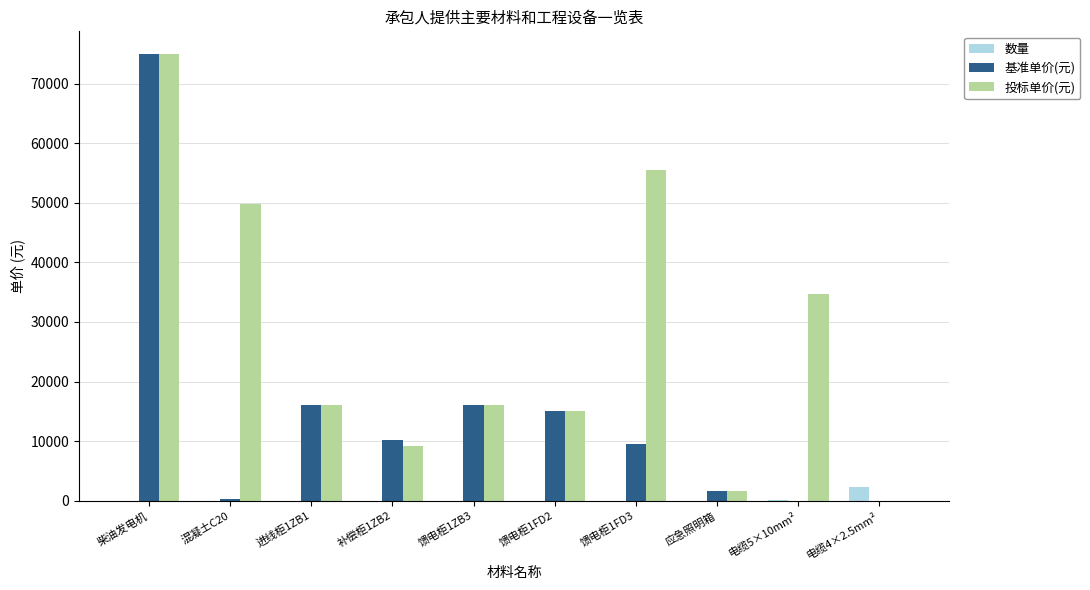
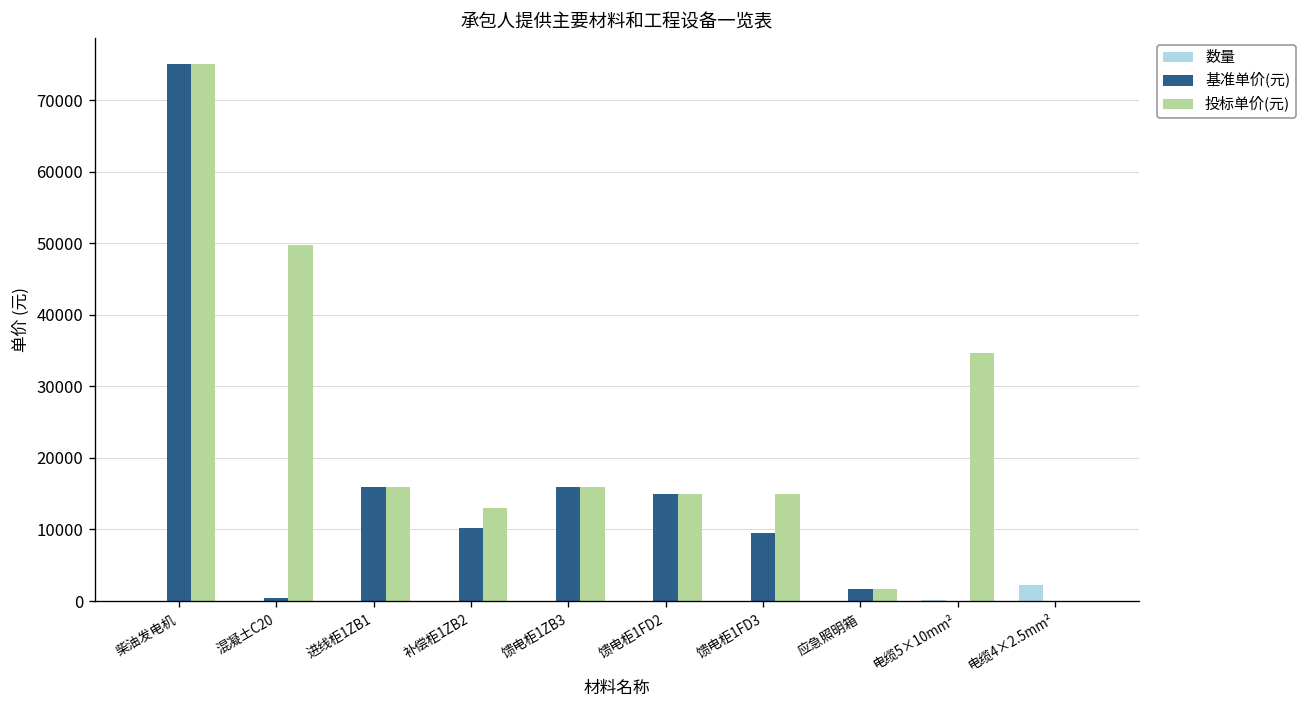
  {
    "数量": {
      "电缆4×2.5mm²": 2000
    },
    "基准单价(元)": {
      "柴油发电机": 75000,
      "进线柜1ZB1": 16000,
      "补偿柜1ZB2": 10000,
      "馈电柜1ZB3": 16000,
      "馈电柜1FD2": 15000,
      "馈电柜1FD3": 10000,
      "应急照明箱": 2000
    },
    "投标单价(元)": {
      "柴油发电机": 75000,
      "混凝土C20": 50000,
      "进线柜1ZB1": 16000,
-     "补偿柜1ZB2": 9000,
+     "补偿柜1ZB2": 13000,
      "馈电柜1ZB3": 16000,
      "馈电柜1FD2": 15000,
-     "馈电柜1FD3": 56000,
+     "馈电柜1FD3": 15000,
      "应急照明箱": 2000,
      "电缆5×10mm²": 35000
    }
  }
